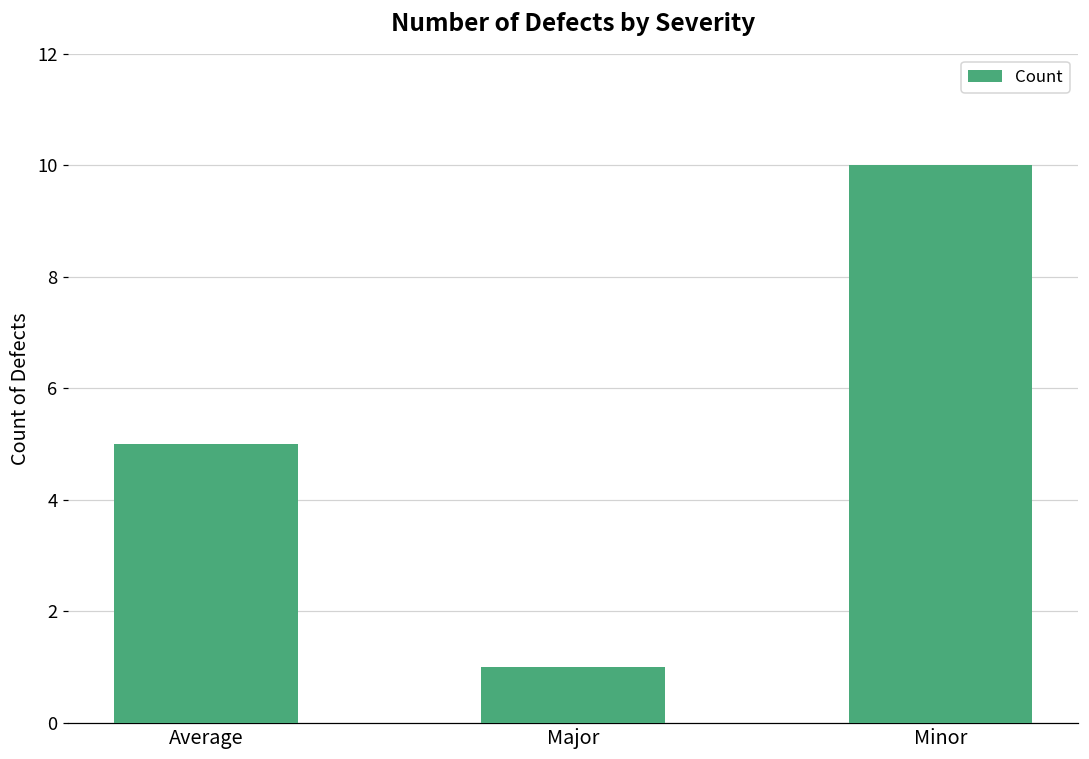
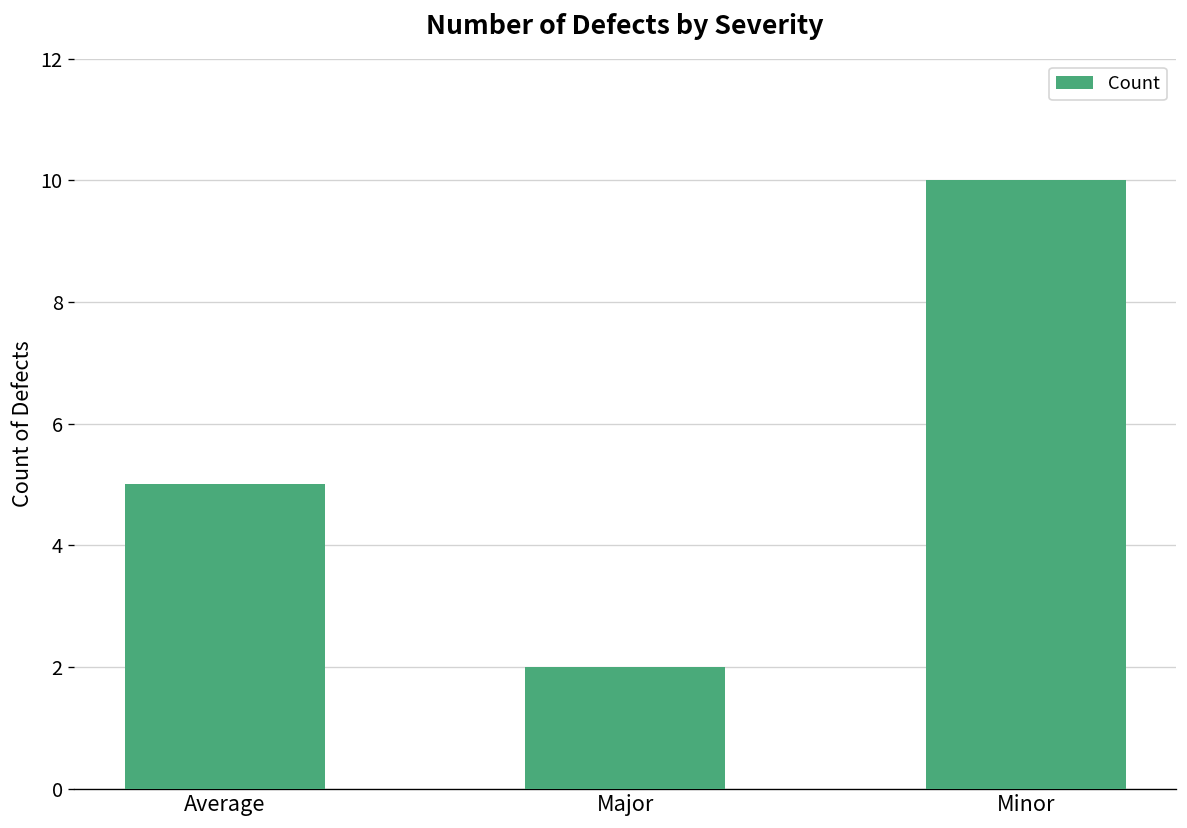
  {
    "Average": 5,
-   "Major": 1,
+   "Major": 2,
    "Minor": 10
  }
